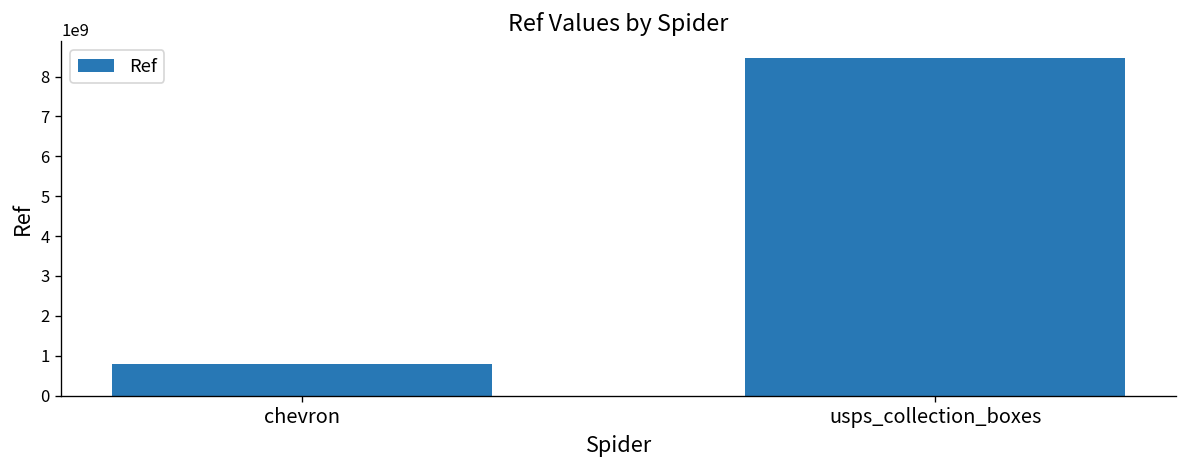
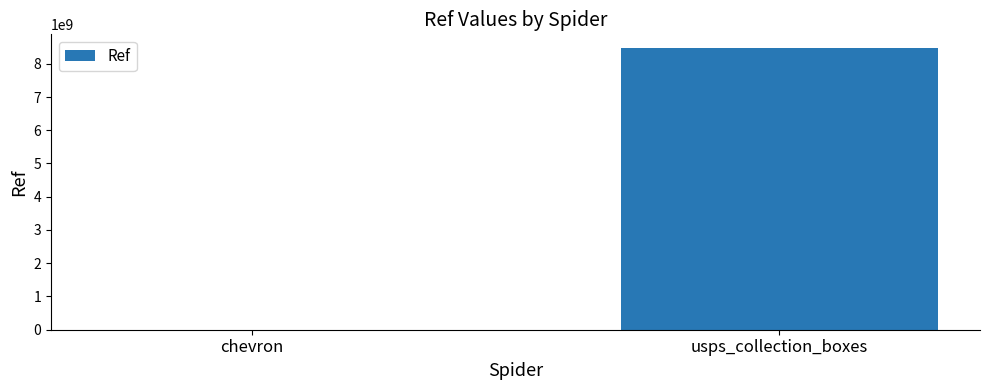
  {
-   "chevron": 800000000,
+   "chevron": 0,
    "usps_collection_boxes": 8500000000
  }
